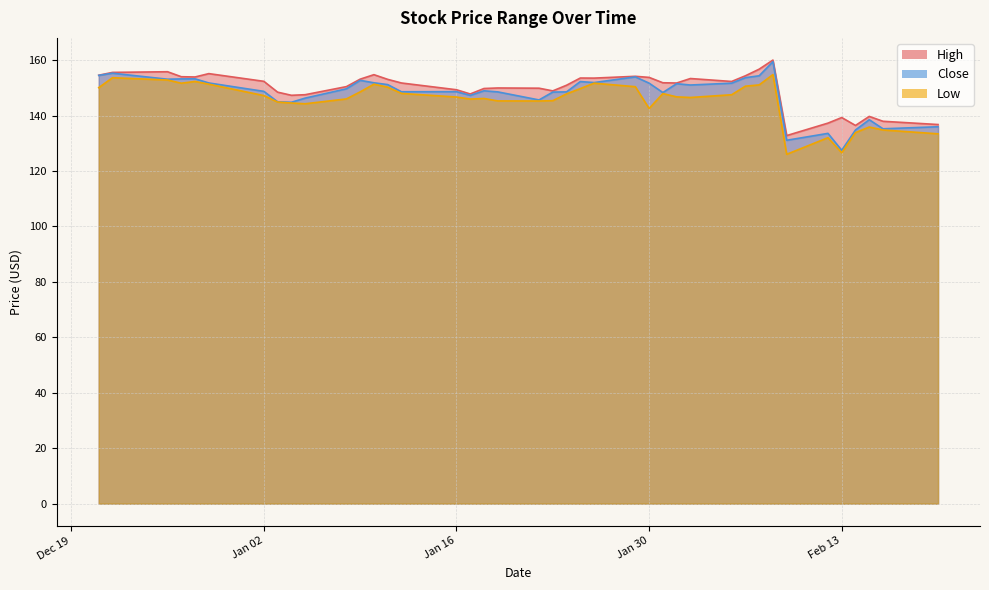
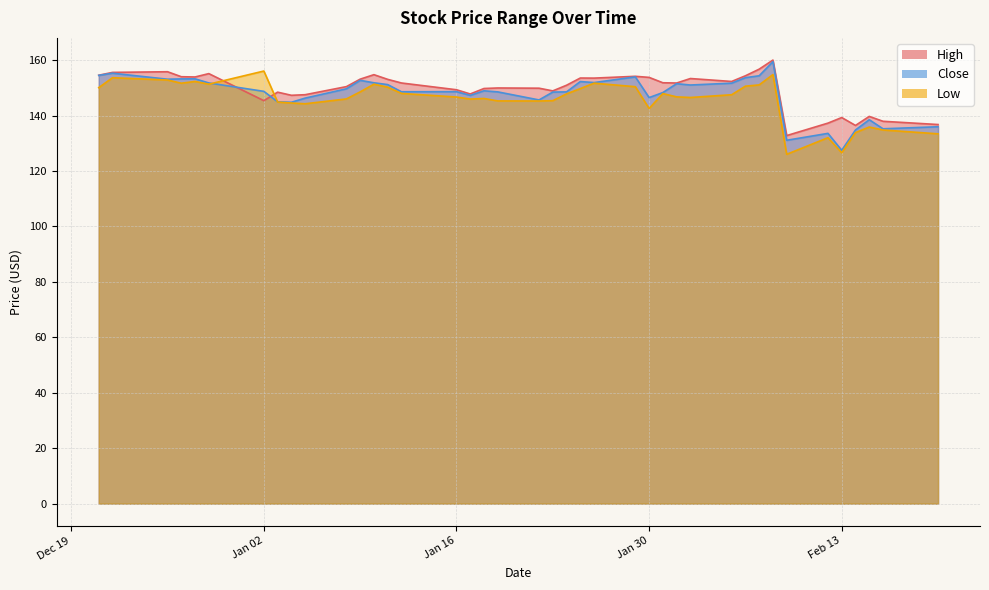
  {
    "High": {
-     "Jan 02": 152,
+     "Jan 02": 145,
      "Jan 30": 154,
      "Feb 13": 139
    },
    "Close": {
      "Jan 02": 149,
-     "Jan 30": 152
+     "Jan 30": 147
    },
    "Low": {
-     "Jan 02": 147,
+     "Jan 02": 156,
      "Jan 16": 147,
      "Jan 30": 143
    }
  }
